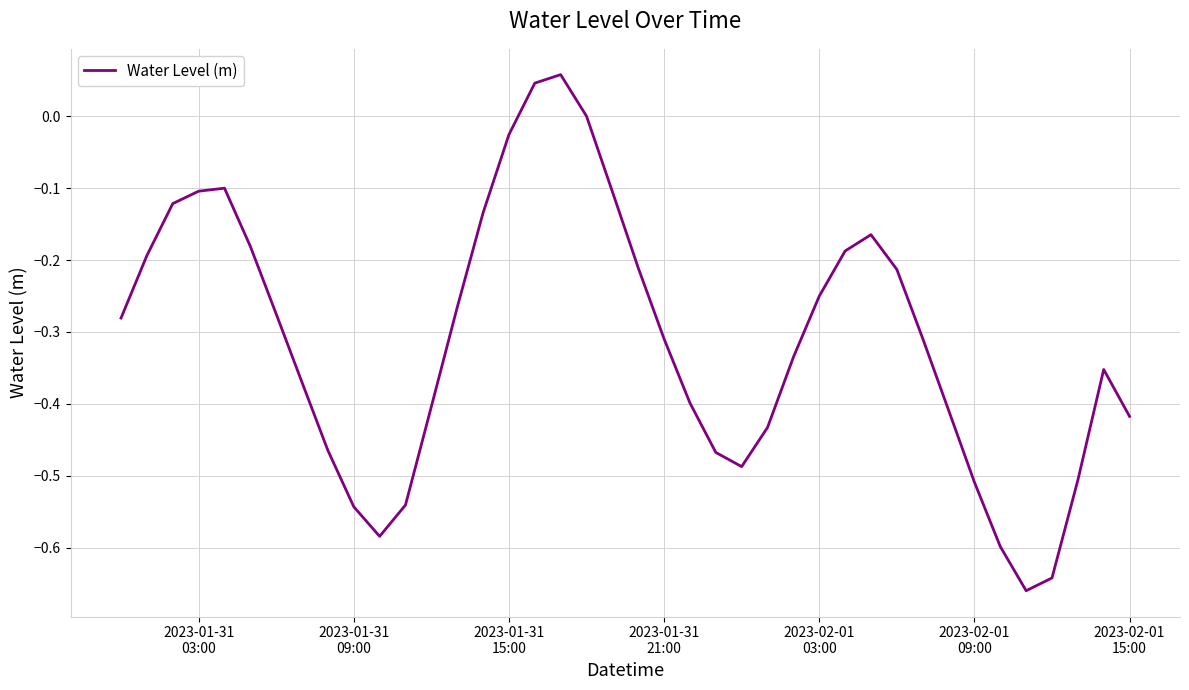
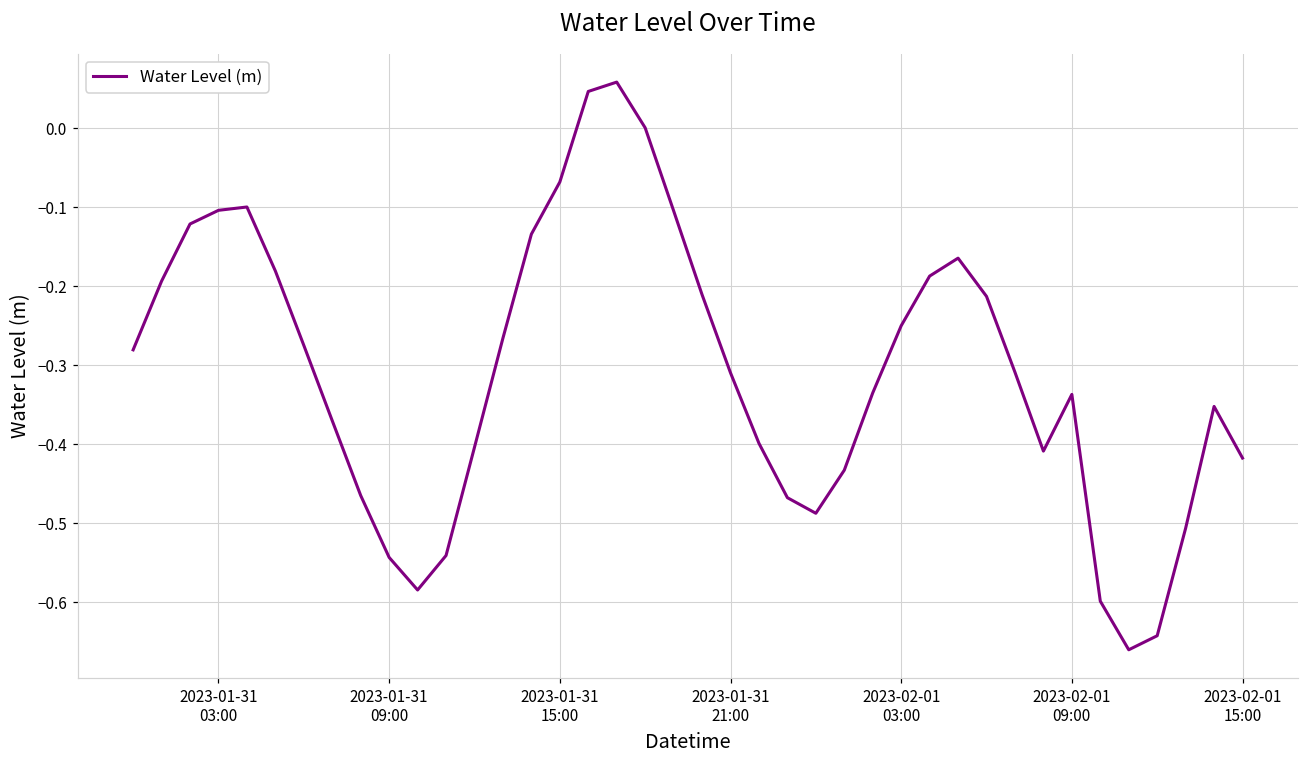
  {
    "2023-01-31 03:00": -0.10,
    "2023-01-31 09:00": -0.54,
-   "2023-01-31 15:00": -0.03,
+   "2023-01-31 15:00": -0.07,
    "2023-01-31 21:00": -0.31,
    "2023-02-01 03:00": -0.25,
-   "2023-02-01 09:00": -0.51,
+   "2023-02-01 09:00": -0.34,
    "2023-02-01 15:00": -0.42
  }
